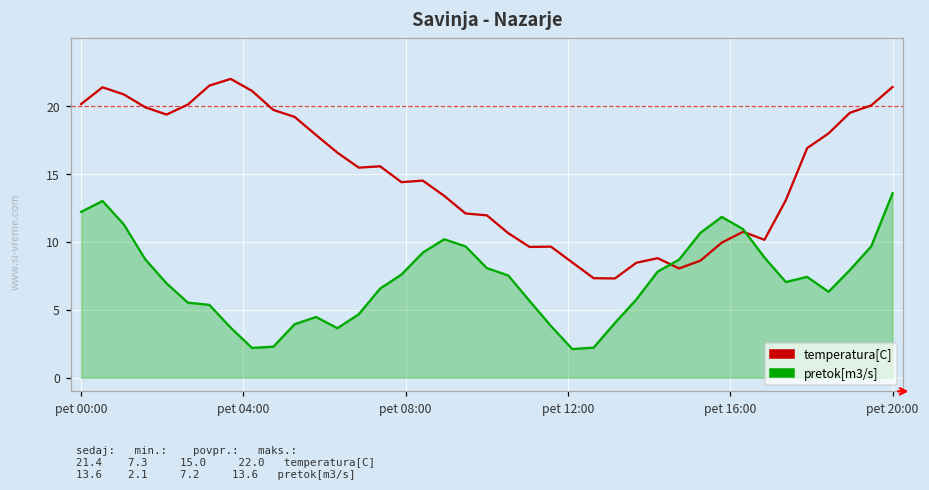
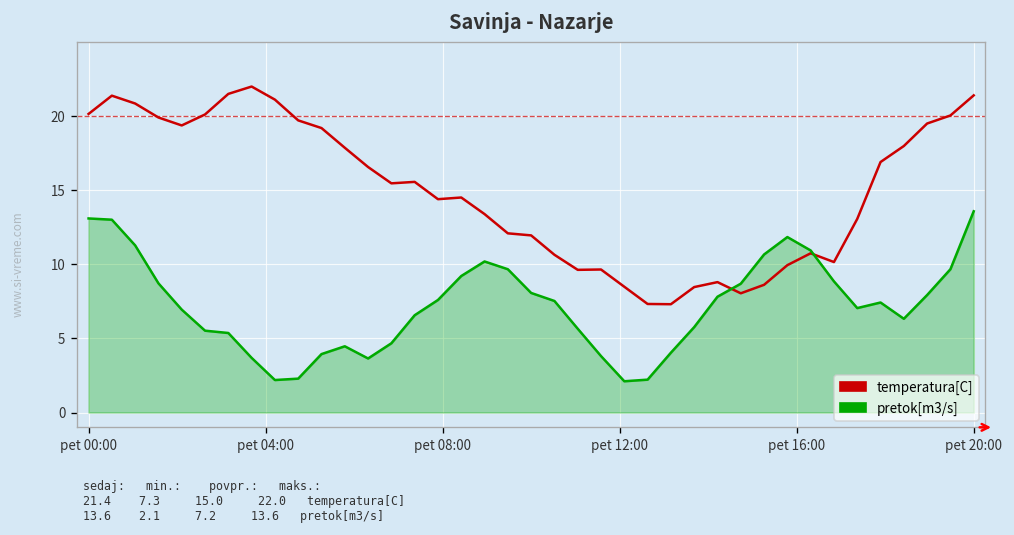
  {
    "temperatura[C]": {
      "pet 00:00": 20.1,
      "pet 20:00": 21.4
    },
    "pretok[m3/s]": {
-     "pet 00:00": 12.2,
+     "pet 00:00": 13.1,
      "pet 20:00": 13.6
    }
  }
